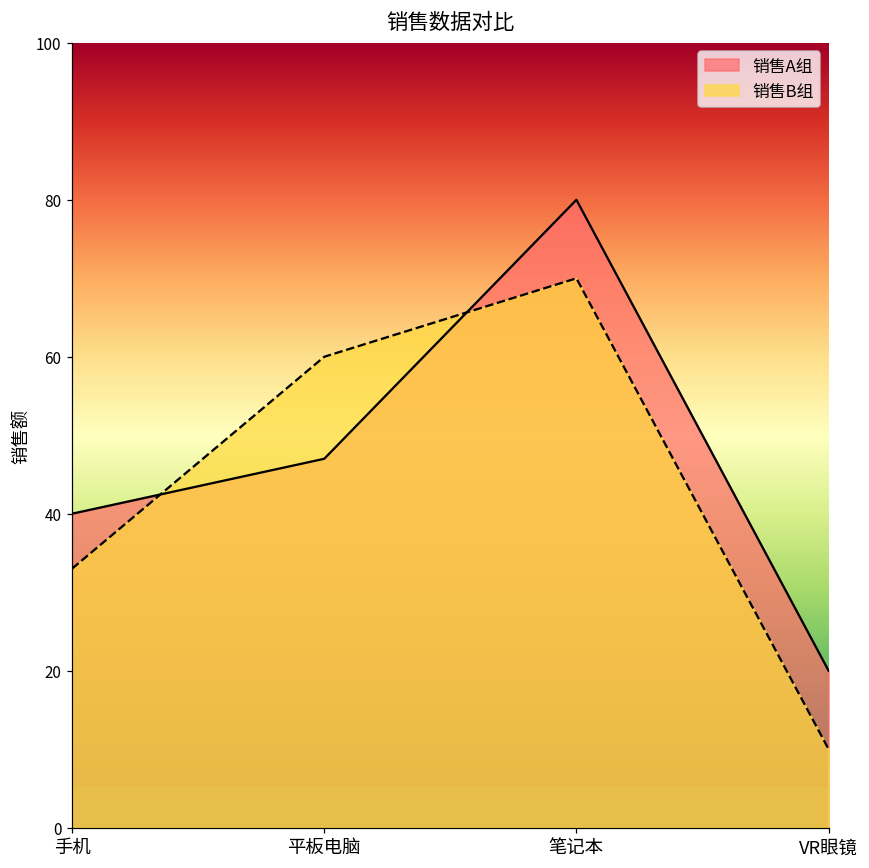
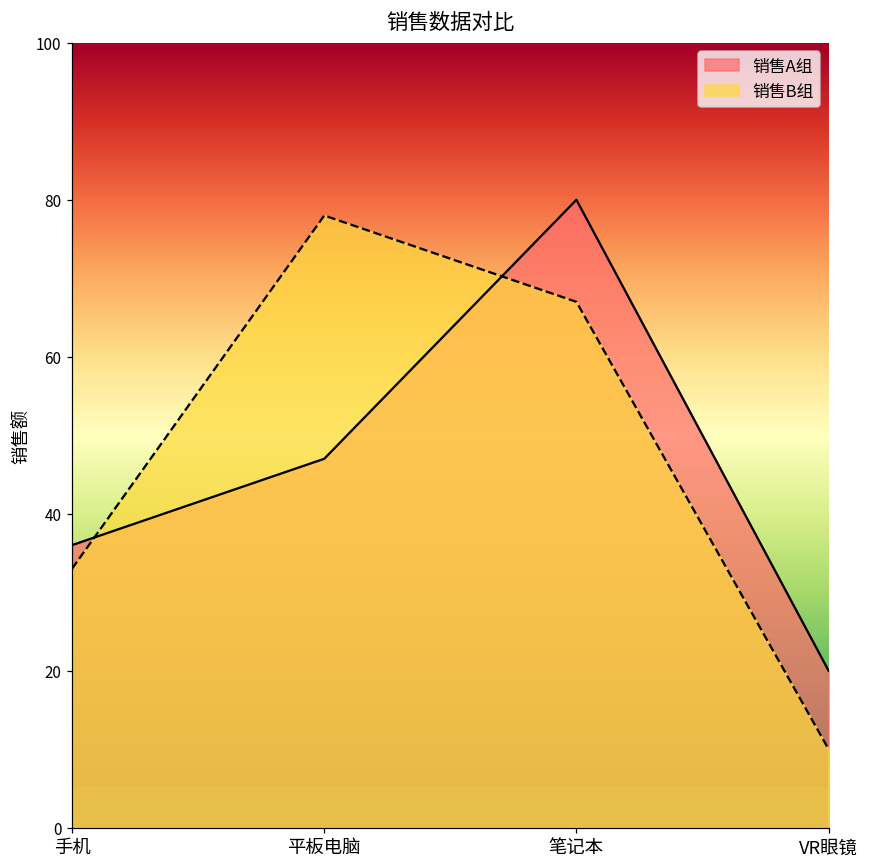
  {
    "销售A组": {
-     "手机": 40,
+     "手机": 36,
      "平板电脑": 47,
      "笔记本": 80,
      "VR眼镜": 20
    },
    "销售B组": {
      "手机": 33,
-     "平板电脑": 60,
-     "笔记本": 70,
+     "平板电脑": 78,
+     "笔记本": 67,
      "VR眼镜": 10
    }
  }
